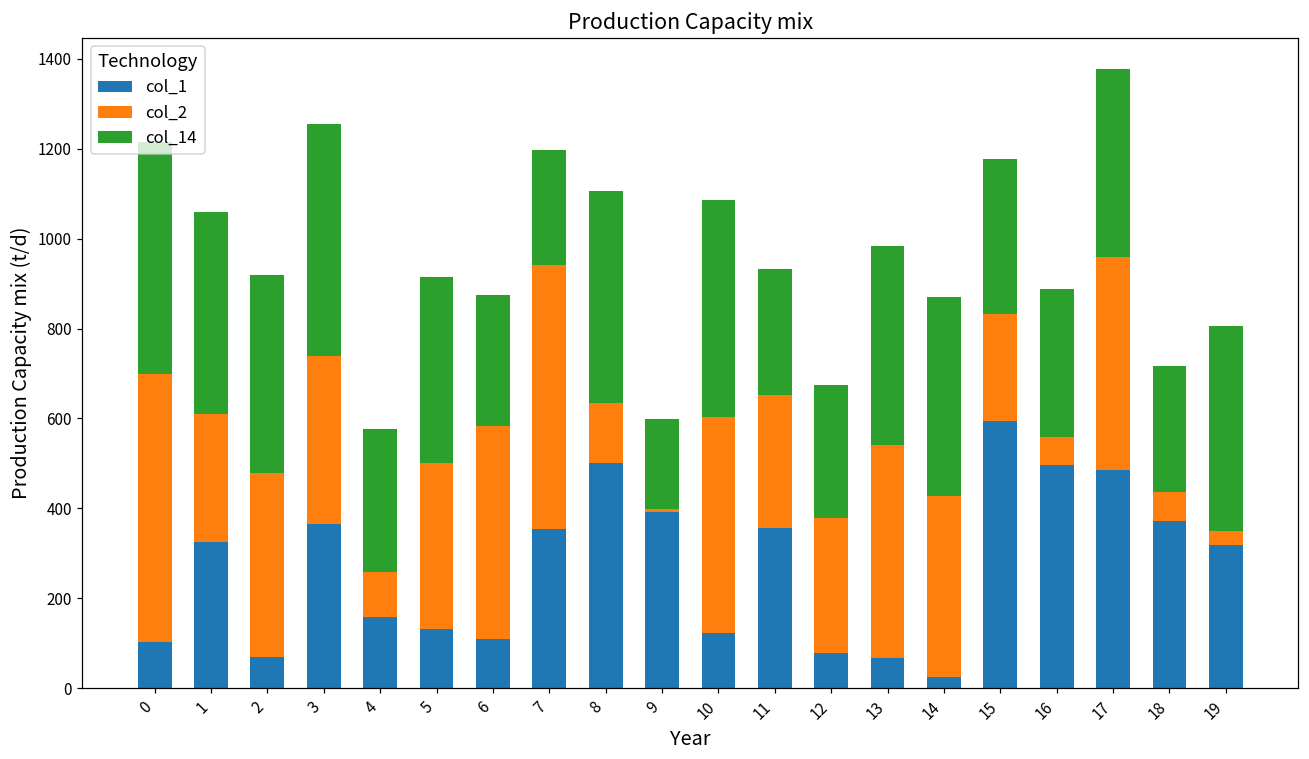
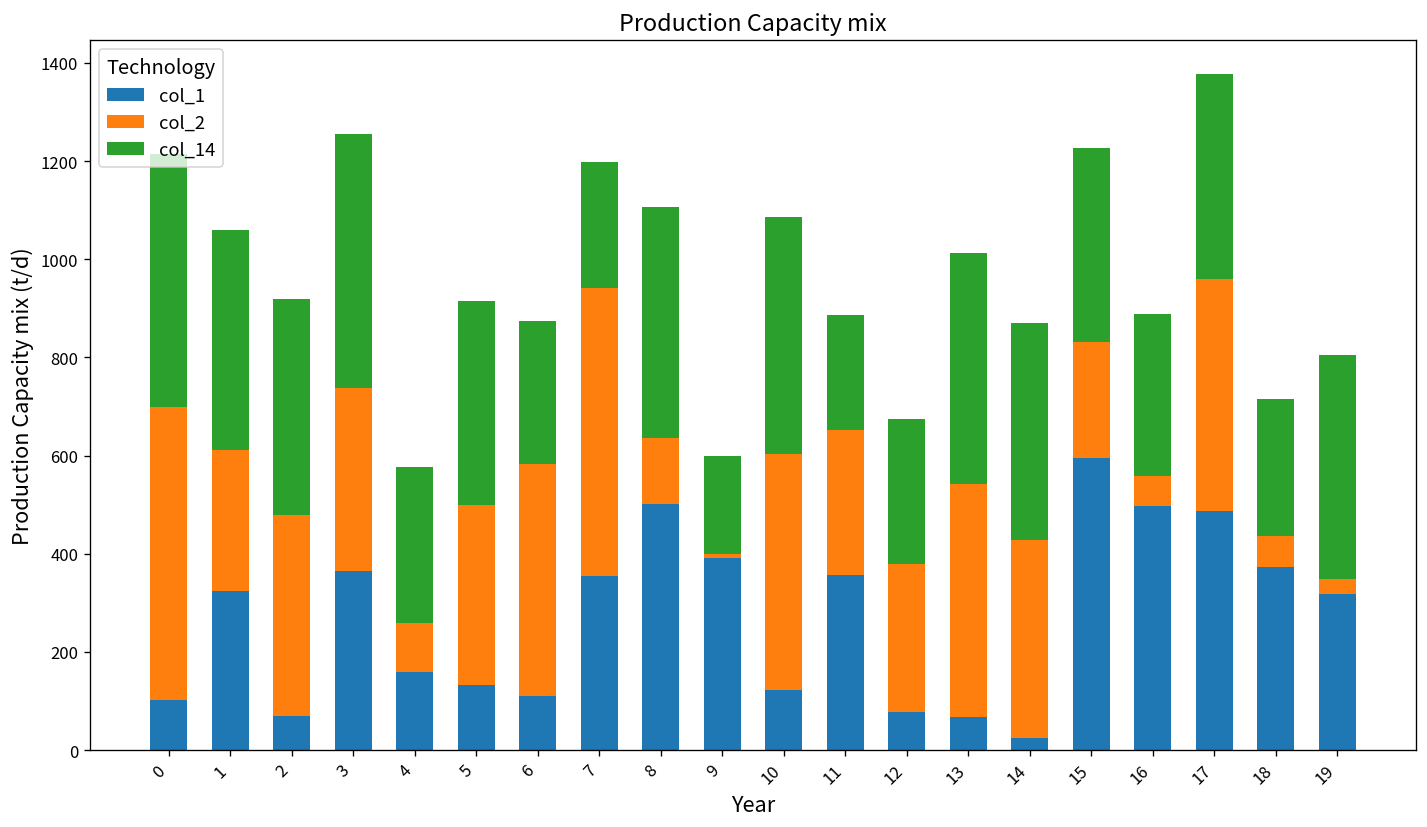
  {
    "col_1": {
      "0": 100,
      "1": 320,
      "2": 70,
      "3": 370,
      "4": 160,
      "5": 130,
      "6": 110,
      "7": 350,
      "8": 500,
      "9": 390,
      "10": 120,
      "11": 360,
      "12": 80,
      "13": 70,
      "14": 30,
      "15": 600,
      "16": 500,
      "17": 490,
      "18": 370,
      "19": 320
    },
    "col_2": {
      "0": 600,
      "1": 290,
      "2": 410,
      "3": 370,
      "4": 100,
      "5": 370,
      "6": 470,
      "7": 590,
      "8": 130,
      "9": 10,
      "10": 480,
      "11": 300,
      "12": 300,
      "13": 470,
      "14": 400,
      "15": 240,
      "16": 60,
      "17": 470,
      "18": 60,
      "19": 30
    },
    "col_14": {
      "1": 450,
      "2": 440,
      "3": 520,
      "4": 320,
      "5": 410,
      "6": 290,
      "7": 260,
      "8": 470,
      "9": 200,
      "10": 480,
-     "11": 280,
+     "11": 230,
      "12": 300,
-     "13": 440,
+     "13": 470,
      "14": 440,
-     "15": 340,
+     "15": 400,
      "16": 330,
      "17": 420,
      "18": 280,
      "19": 460
    }
  }
